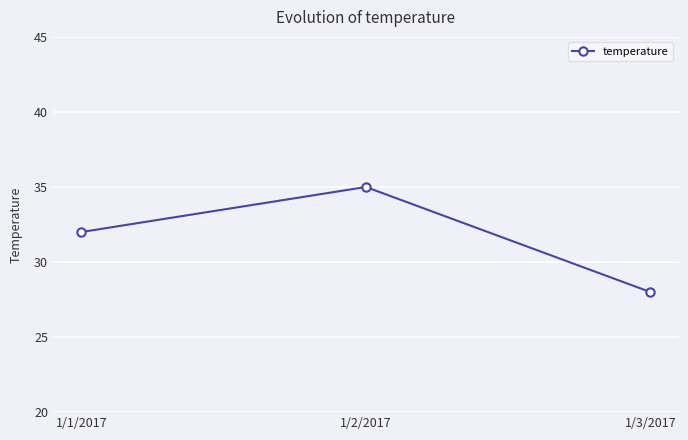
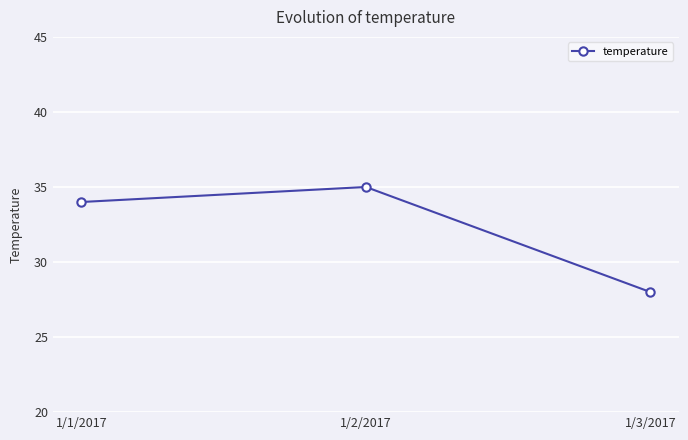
  {
-   "1/1/2017": 32,
+   "1/1/2017": 34,
    "1/2/2017": 35,
    "1/3/2017": 28
  }
